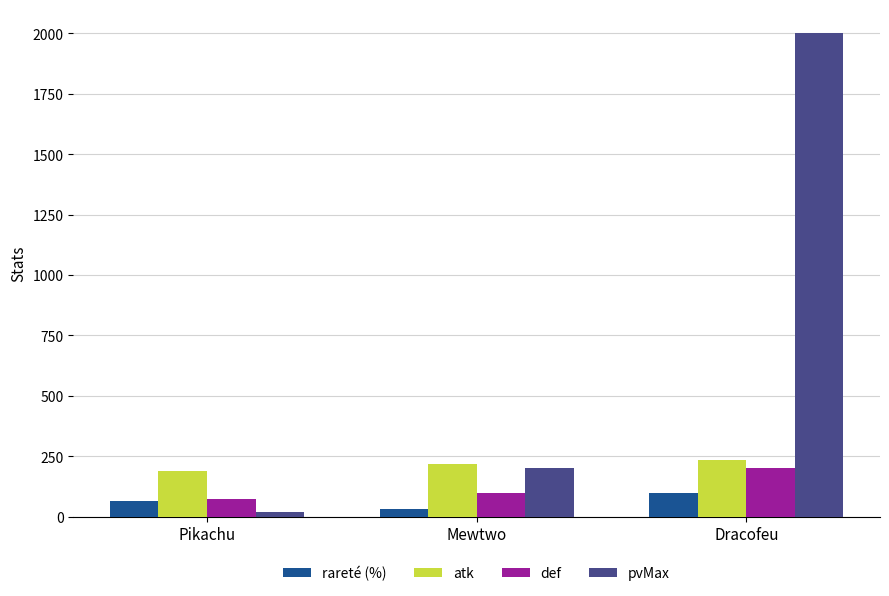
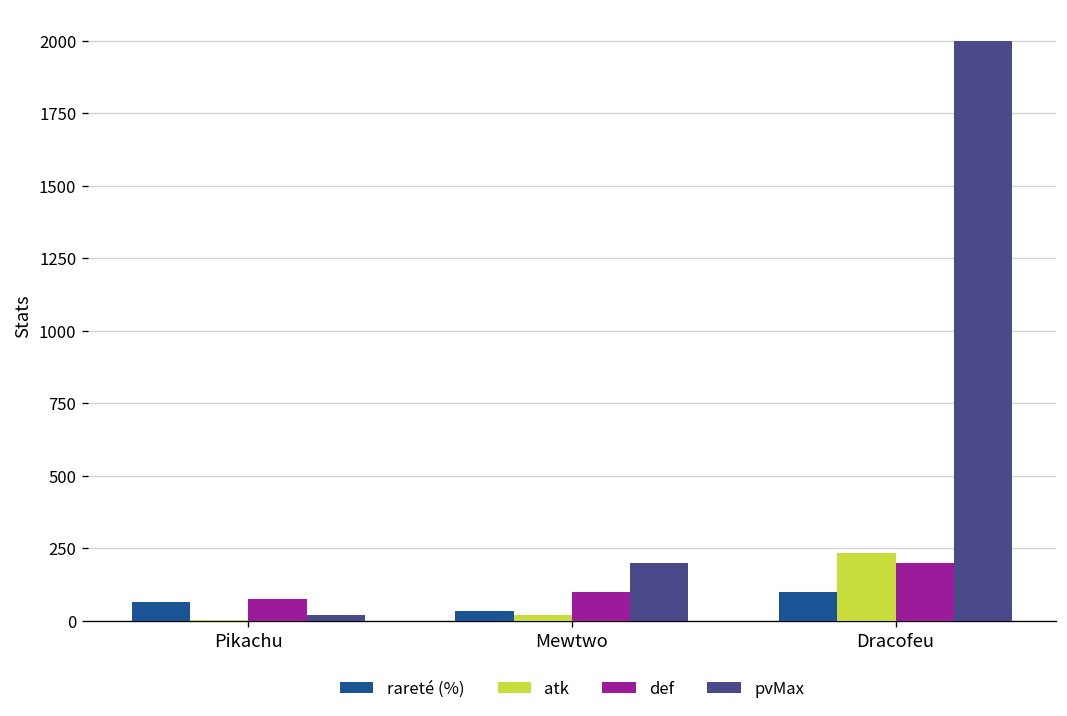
  {
    "atk": {
-     "Pikachu": 190,
-     "Mewtwo": 220,
+     "Pikachu": 0,
+     "Mewtwo": 20,
      "Dracofeu": 240
    },
    "def": {
      "Pikachu": 70,
      "Mewtwo": 100,
      "Dracofeu": 200
    }
  }
